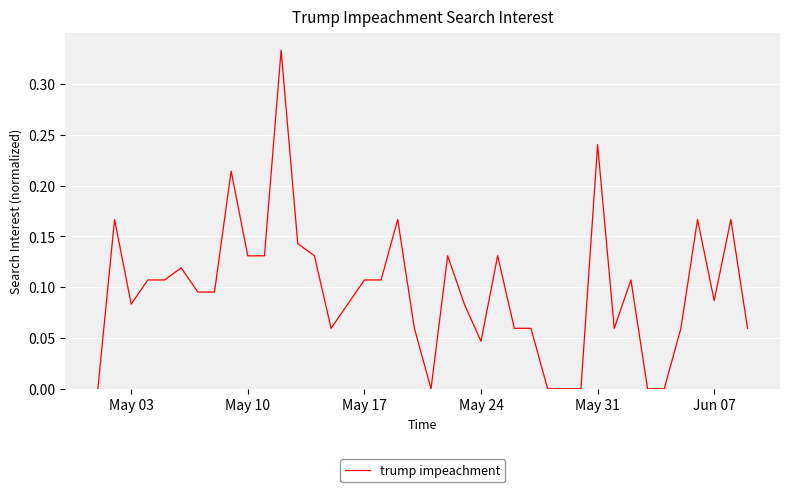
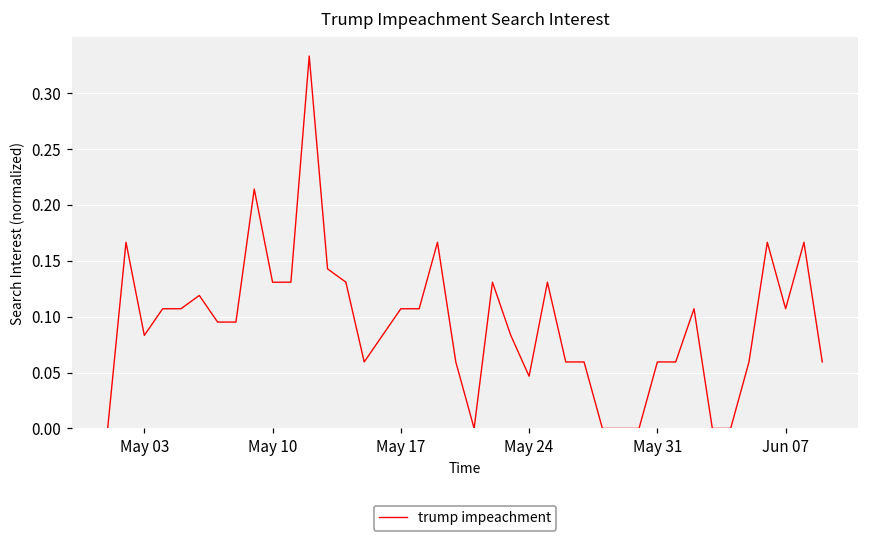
  {
    "May 03": 0.083,
    "May 10": 0.131,
    "May 17": 0.107,
    "May 24": 0.047,
-   "May 31": 0.240,
-   "Jun 07": 0.087
+   "May 31": 0.059,
+   "Jun 07": 0.107
  }
